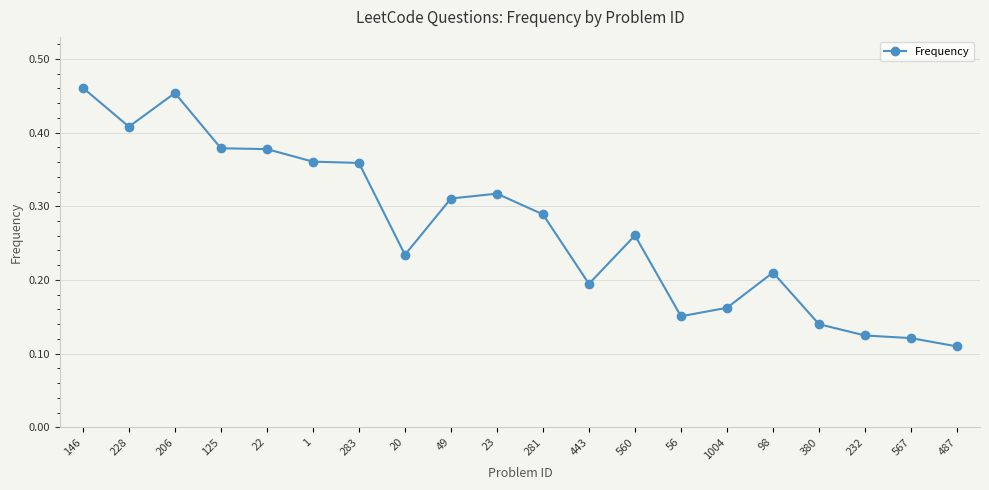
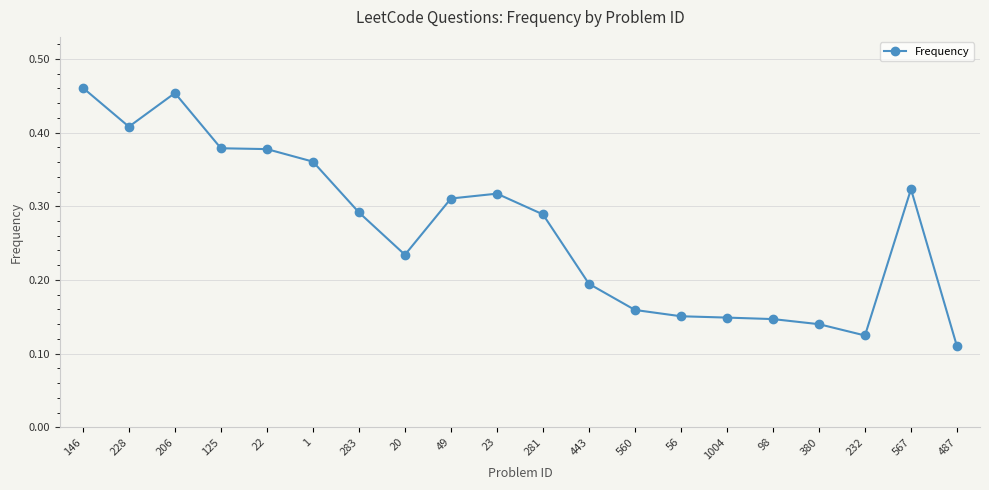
  {
    "146": 0.46,
    "228": 0.41,
    "206": 0.45,
    "125": 0.38,
    "22": 0.38,
    "1": 0.36,
-   "283": 0.36,
+   "283": 0.29,
    "20": 0.23,
    "49": 0.31,
    "23": 0.32,
    "281": 0.29,
    "443": 0.19,
-   "560": 0.26,
+   "560": 0.16,
    "56": 0.15,
-   "1004": 0.16,
-   "98": 0.21,
+   "1004": 0.15,
+   "98": 0.15,
    "380": 0.14,
    "232": 0.12,
-   "567": 0.12,
+   "567": 0.32,
    "487": 0.11
  }
